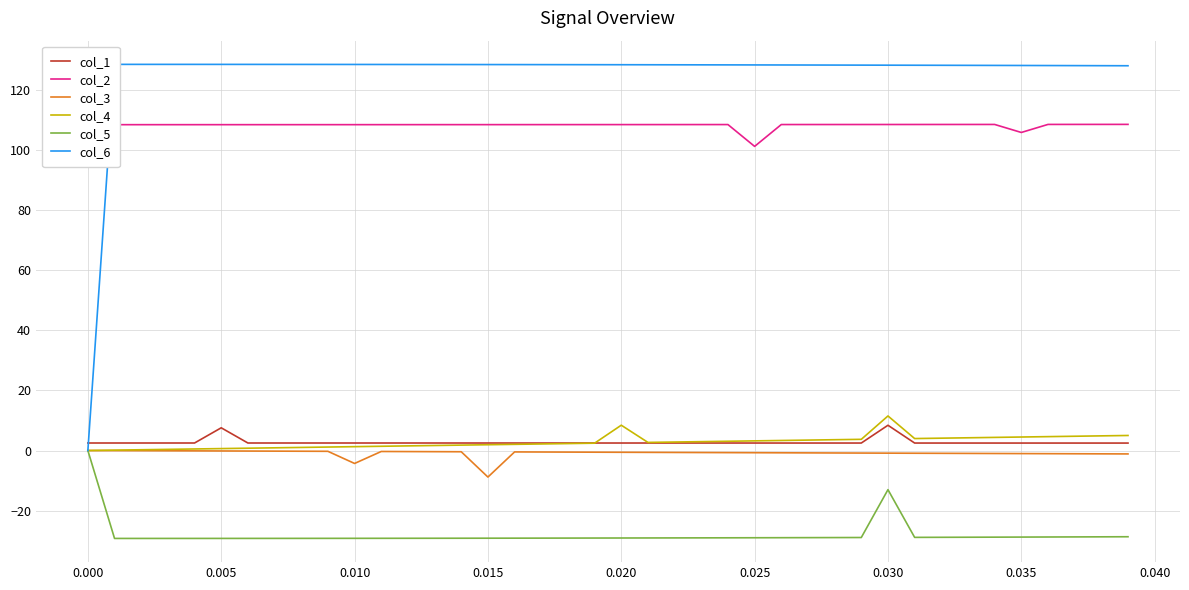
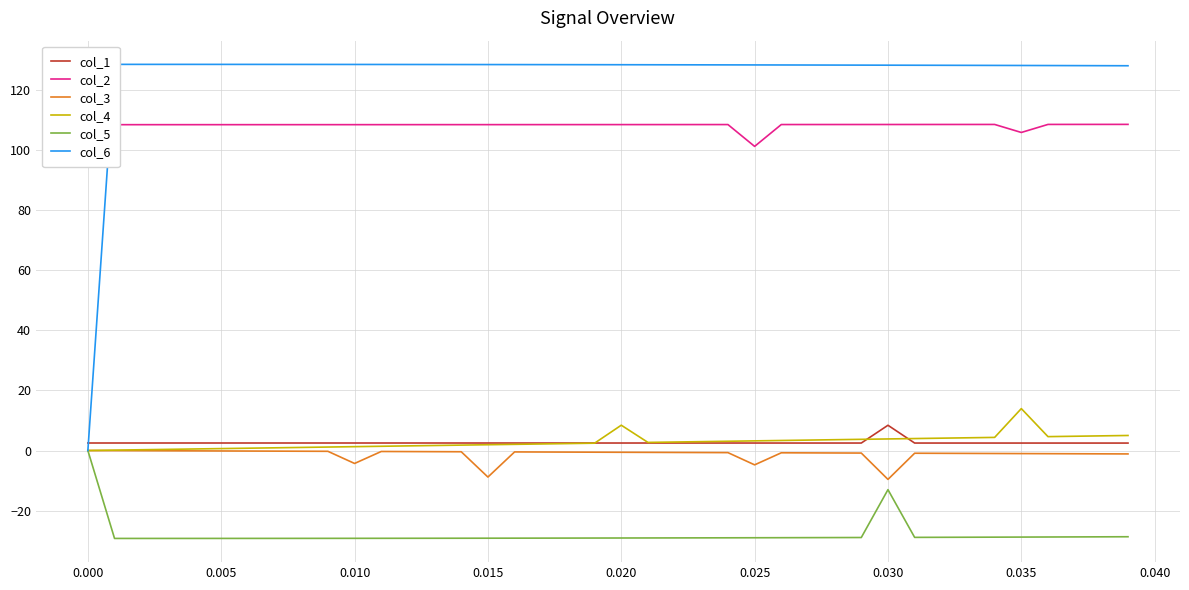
  {
    "col_1": {
      "0.000": 3,
-     "0.005": 8,
+     "0.005": 2,
      "0.010": 2,
      "0.020": 2,
      "0.030": 8,
      "0.035": 2
    },
    "col_2": {
      "0.005": 108,
      "0.010": 108,
      "0.015": 108,
      "0.020": 108,
      "0.025": 101,
      "0.030": 108,
      "0.035": 106
    },
    "col_3": {
      "0.010": -4,
      "0.015": -9,
      "0.020": -1,
-     "0.025": -1,
-     "0.030": -1,
+     "0.025": -5,
+     "0.030": -10,
      "0.035": -1
    },
    "col_4": {
      "0.010": 1,
      "0.020": 8,
-     "0.030": 11,
-     "0.035": 4
+     "0.030": 4,
+     "0.035": 14
    },
    "col_5": {
      "0.005": -29,
      "0.010": -29,
      "0.015": -29,
      "0.020": -29,
      "0.025": -29,
      "0.030": -13,
      "0.035": -29
    },
    "col_6": {
      "0.005": 128,
      "0.010": 128,
      "0.015": 128,
      "0.020": 128,
      "0.025": 128,
      "0.030": 128,
      "0.035": 128
    }
  }
